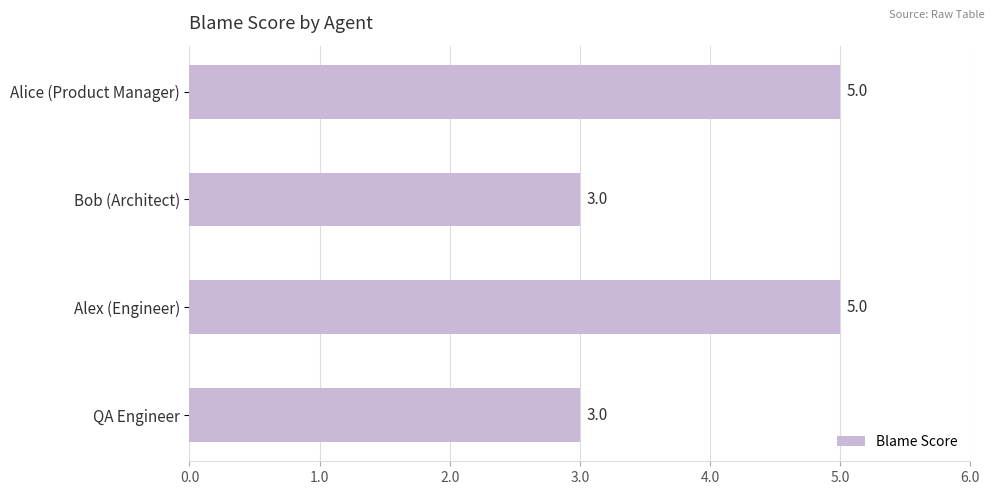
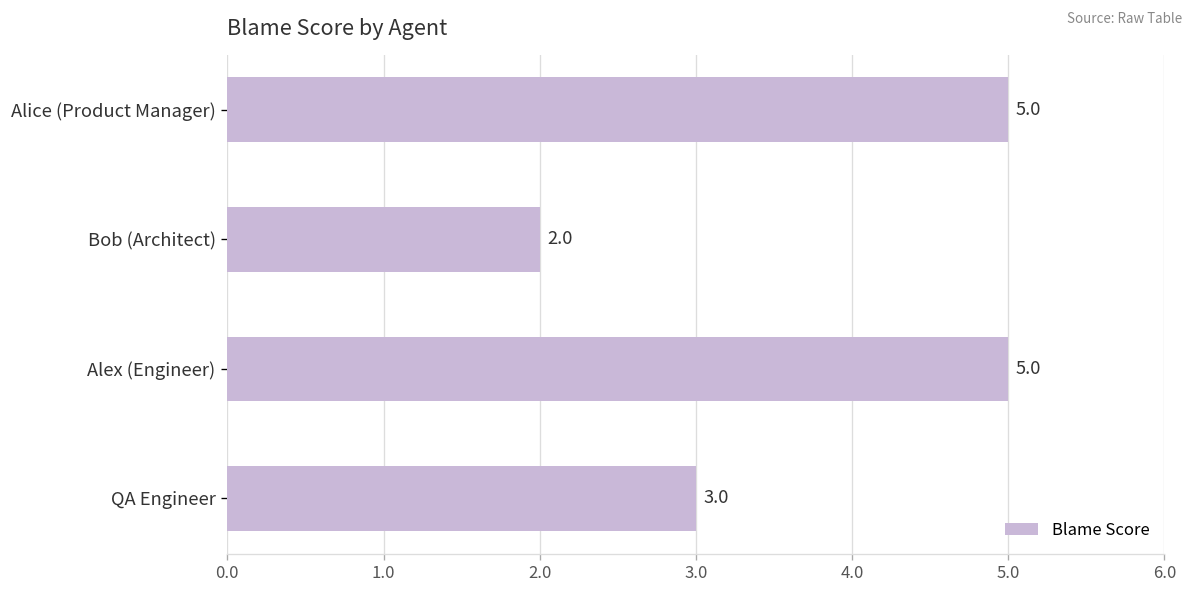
  {
    "Alice (Product Manager)": 5.0,
-   "Bob (Architect)": 3.0,
+   "Bob (Architect)": 2.0,
    "Alex (Engineer)": 5.0,
    "QA Engineer": 3.0
  }
